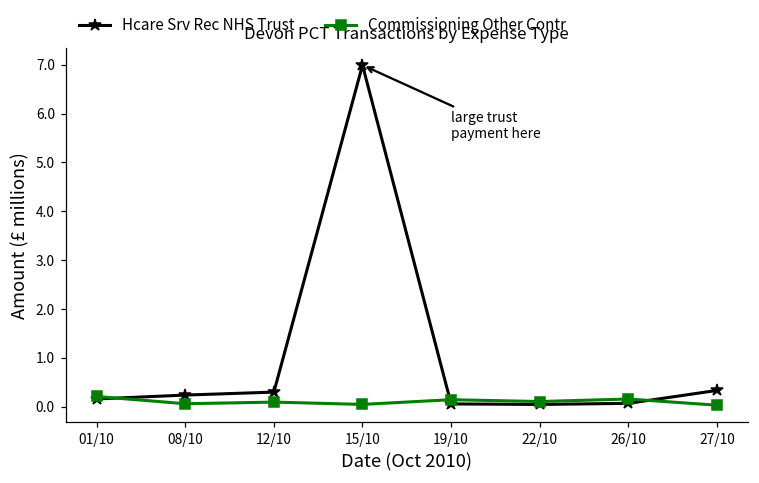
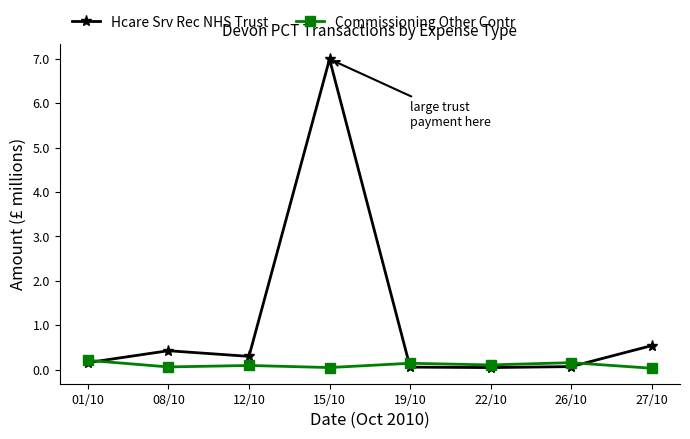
  {
    "Hcare Srv Rec NHS Trust": {
-     "08/10": 0.2,
+     "08/10": 0.4,
      "12/10": 0.3,
      "15/10": 7.0,
      "19/10": 0.1,
      "22/10": 0.0,
      "26/10": 0.1,
-     "27/10": 0.3
+     "27/10": 0.5
    },
    "Commissioning Other Contr": {
      "08/10": 0.1,
      "12/10": 0.1,
      "15/10": 0.0,
      "19/10": 0.1,
      "22/10": 0.1,
      "26/10": 0.2,
      "27/10": 0.0
    }
  }
